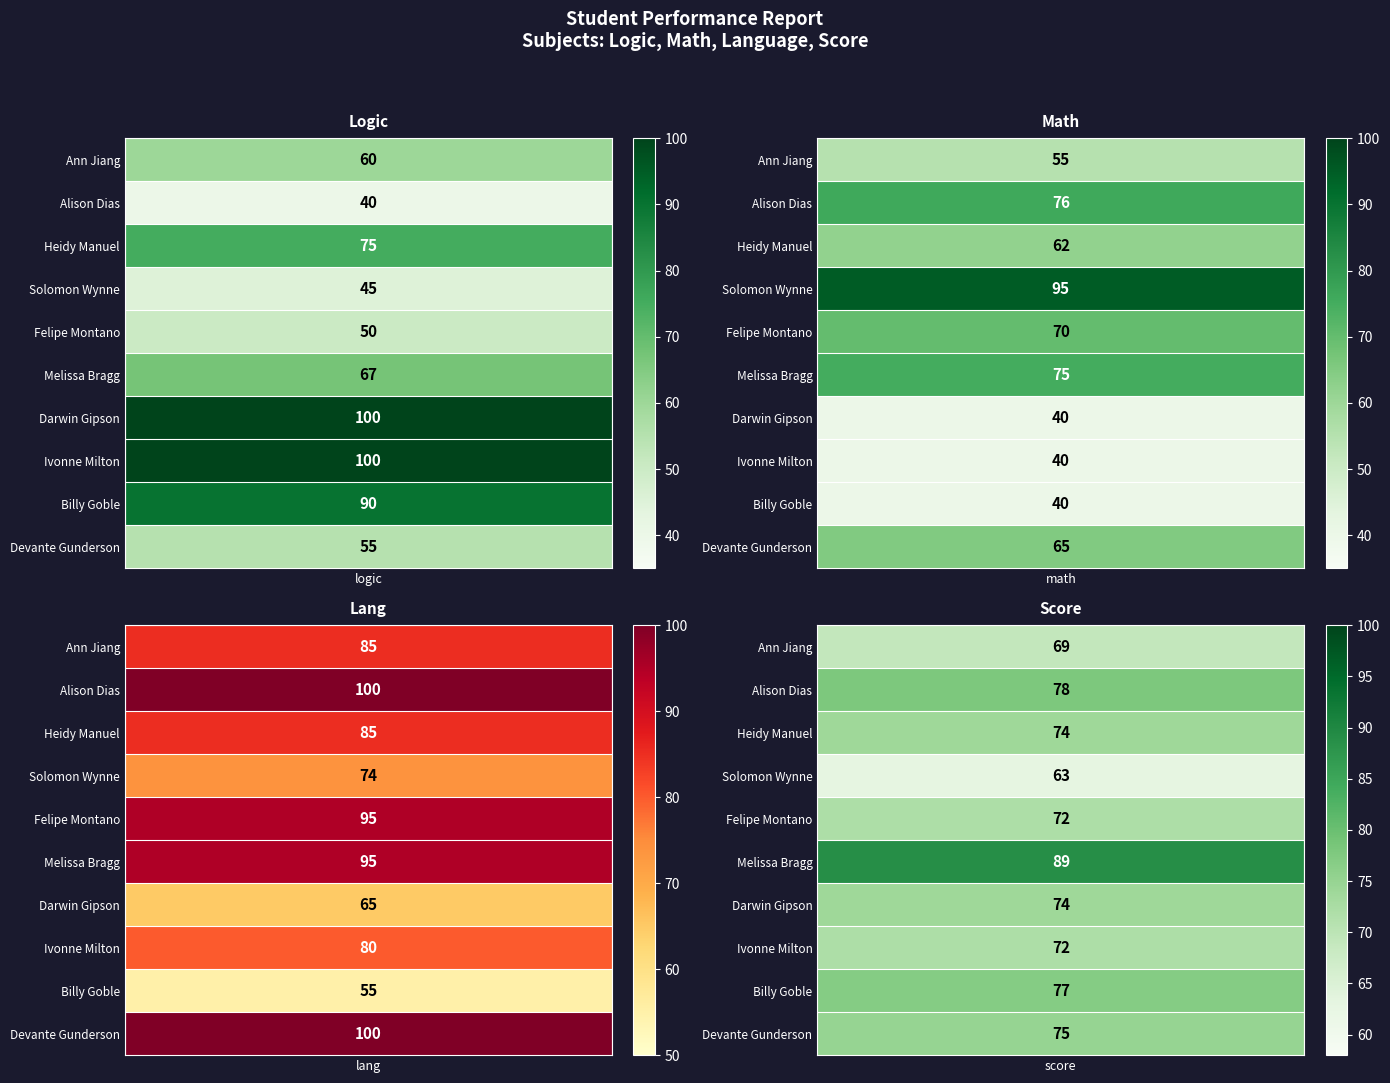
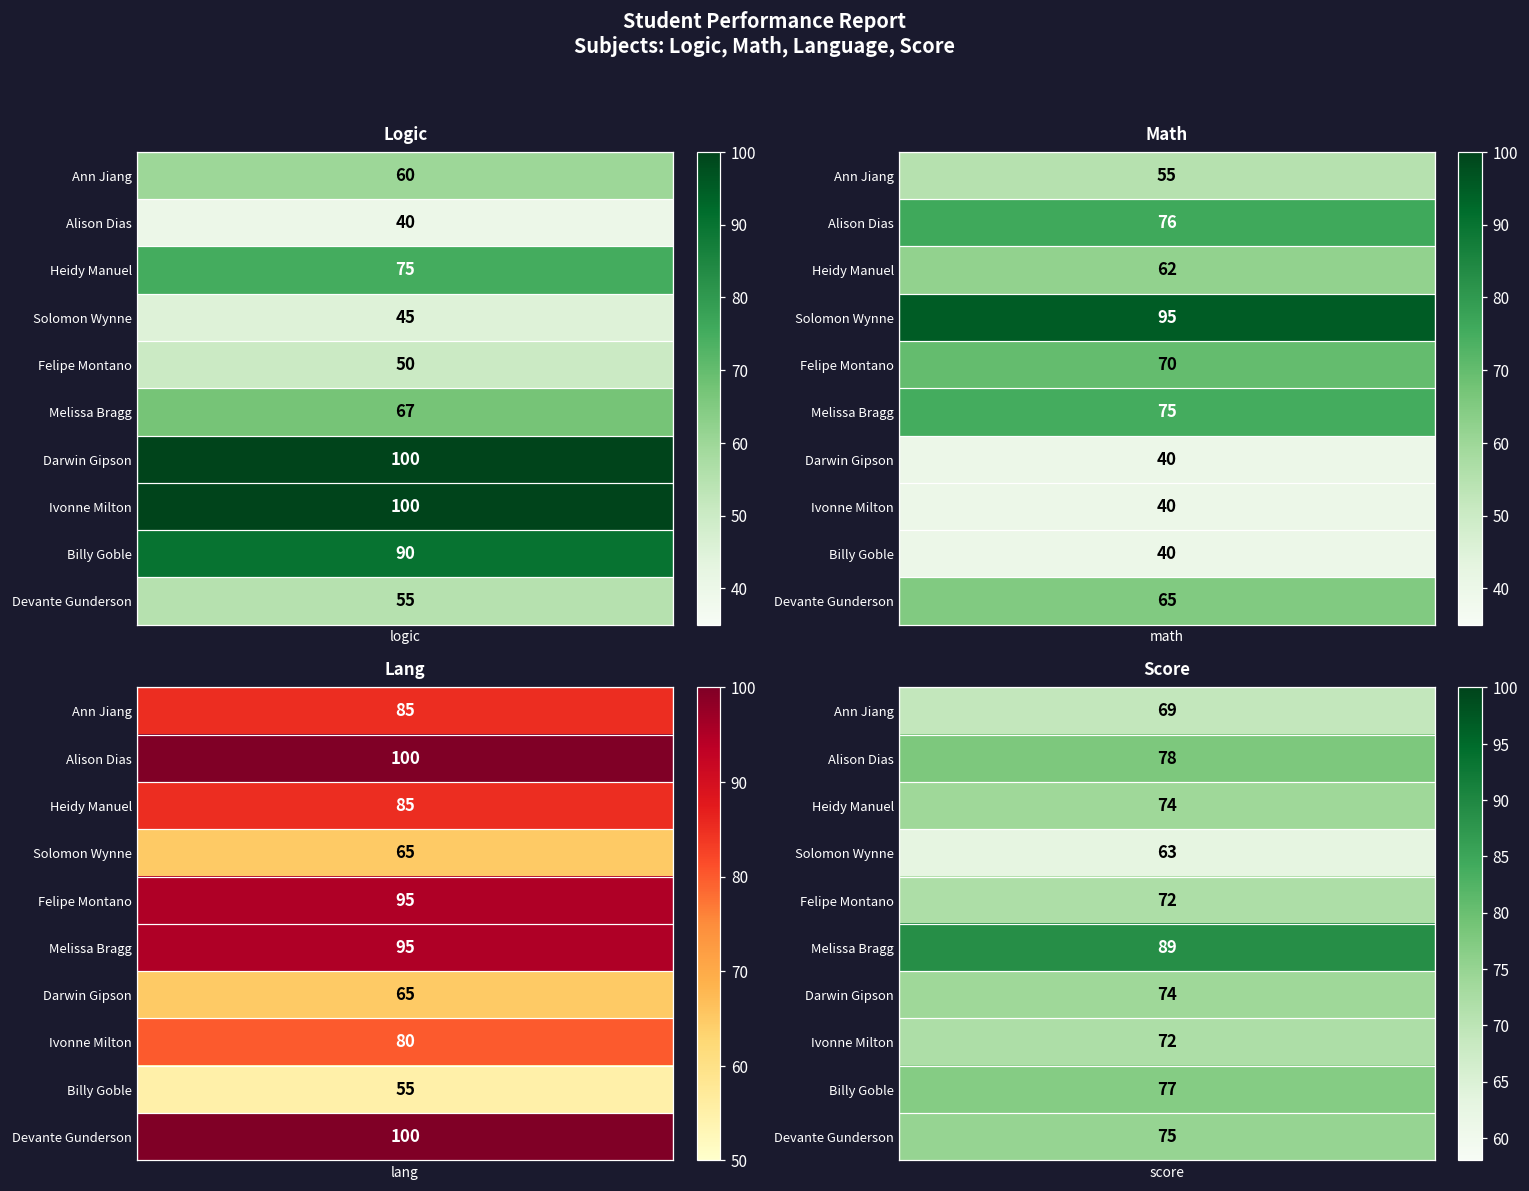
  {
    "Logic": {
      "Ann Jiang": {
        "logic": 60
      },
      "Alison Dias": {
        "logic": 40
      },
      "Heidy Manuel": {
        "logic": 75
      },
      "Solomon Wynne": {
        "logic": 45
      },
      "Felipe Montano": {
        "logic": 50
      },
      "Melissa Bragg": {
        "logic": 67
      },
      "Darwin Gipson": {
        "logic": 100
      },
      "Ivonne Milton": {
        "logic": 100
      },
      "Billy Goble": {
        "logic": 90
      },
      "Devante Gunderson": {
        "logic": 55
      }
    },
    "Math": {
      "Ann Jiang": {
        "math": 55
      },
      "Alison Dias": {
        "math": 76
      },
      "Heidy Manuel": {
        "math": 62
      },
      "Solomon Wynne": {
        "math": 95
      },
      "Felipe Montano": {
        "math": 70
      },
      "Melissa Bragg": {
        "math": 75
      },
      "Darwin Gipson": {
        "math": 40
      },
      "Ivonne Milton": {
        "math": 40
      },
      "Billy Goble": {
        "math": 40
      },
      "Devante Gunderson": {
        "math": 65
      }
    },
    "Lang": {
      "Ann Jiang": {
        "lang": 85
      },
      "Alison Dias": {
        "lang": 100
      },
      "Heidy Manuel": {
        "lang": 85
      },
      "Solomon Wynne": {
-       "lang": 74
+       "lang": 65
      },
      "Felipe Montano": {
        "lang": 95
      },
      "Melissa Bragg": {
        "lang": 95
      },
      "Darwin Gipson": {
        "lang": 65
      },
      "Ivonne Milton": {
        "lang": 80
      },
      "Billy Goble": {
        "lang": 55
      },
      "Devante Gunderson": {
        "lang": 100
      }
    },
    "Score": {
      "Ann Jiang": {
        "score": 69
      },
      "Alison Dias": {
        "score": 78
      },
      "Heidy Manuel": {
        "score": 74
      },
      "Solomon Wynne": {
        "score": 63
      },
      "Felipe Montano": {
        "score": 72
      },
      "Melissa Bragg": {
        "score": 89
      },
      "Darwin Gipson": {
        "score": 74
      },
      "Ivonne Milton": {
        "score": 72
      },
      "Billy Goble": {
        "score": 77
      },
      "Devante Gunderson": {
        "score": 75
      }
    }
  }
